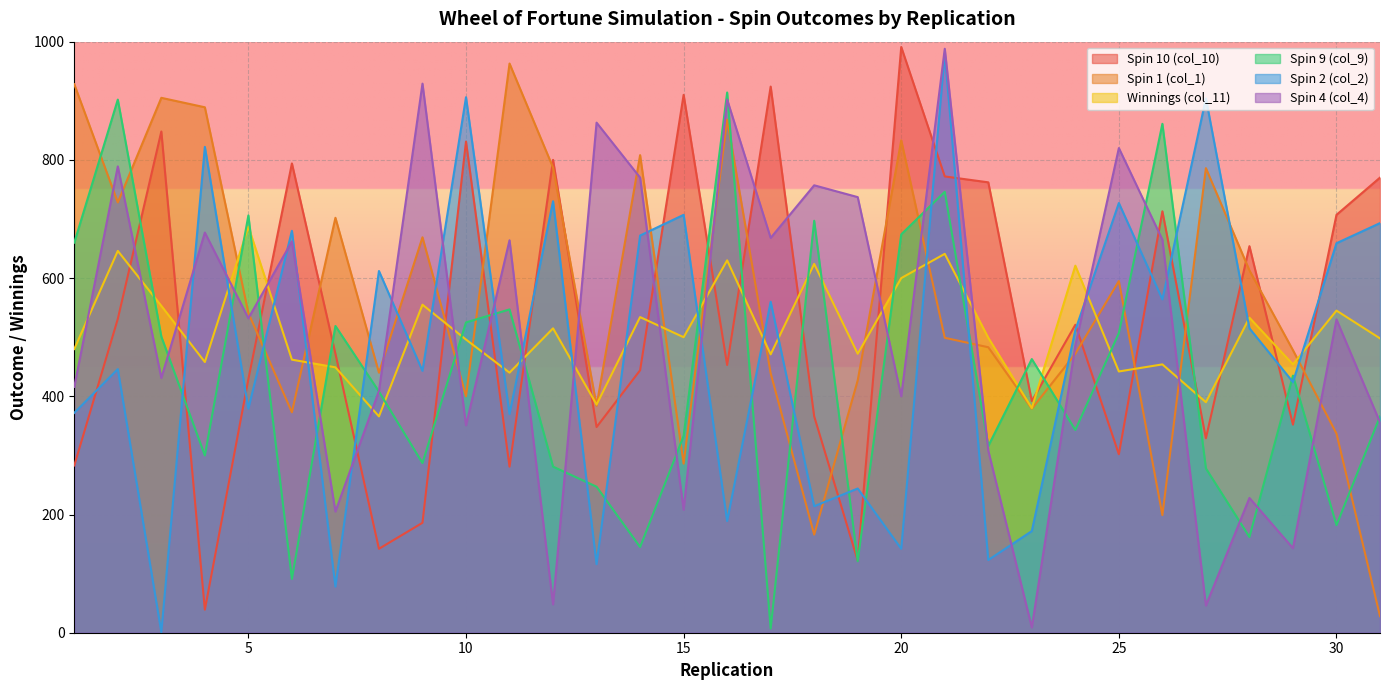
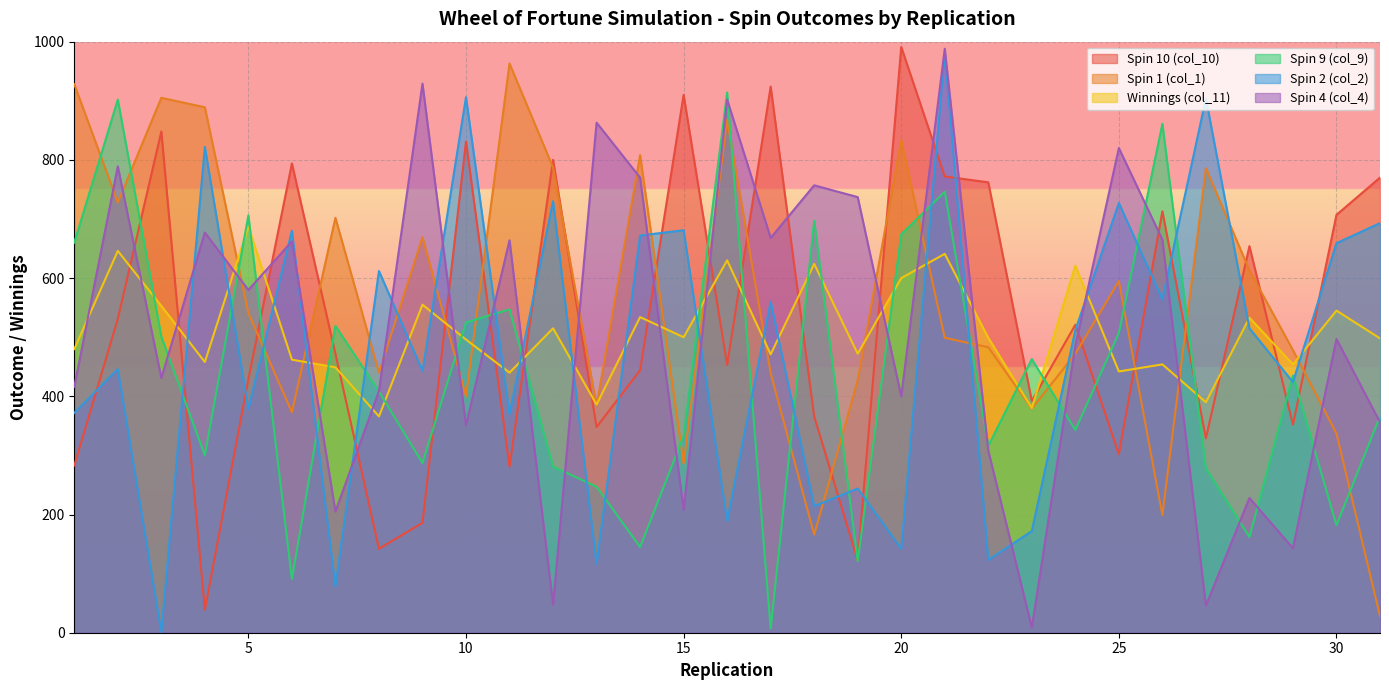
  {
    "Spin 9 (col_9)": {
      "5": 710,
      "10": 530,
      "15": 330,
      "20": 670,
      "25": 510,
      "30": 180
    },
    "Spin 2 (col_2)": {
      "5": 380,
      "10": 910,
-     "15": 710,
+     "15": 680,
      "20": 140,
      "25": 730,
      "30": 660
    },
    "Spin 4 (col_4)": {
-     "5": 530,
+     "5": 580,
      "10": 350,
      "15": 210,
      "20": 400,
      "25": 820,
-     "30": 530
+     "30": 500
    }
  }
